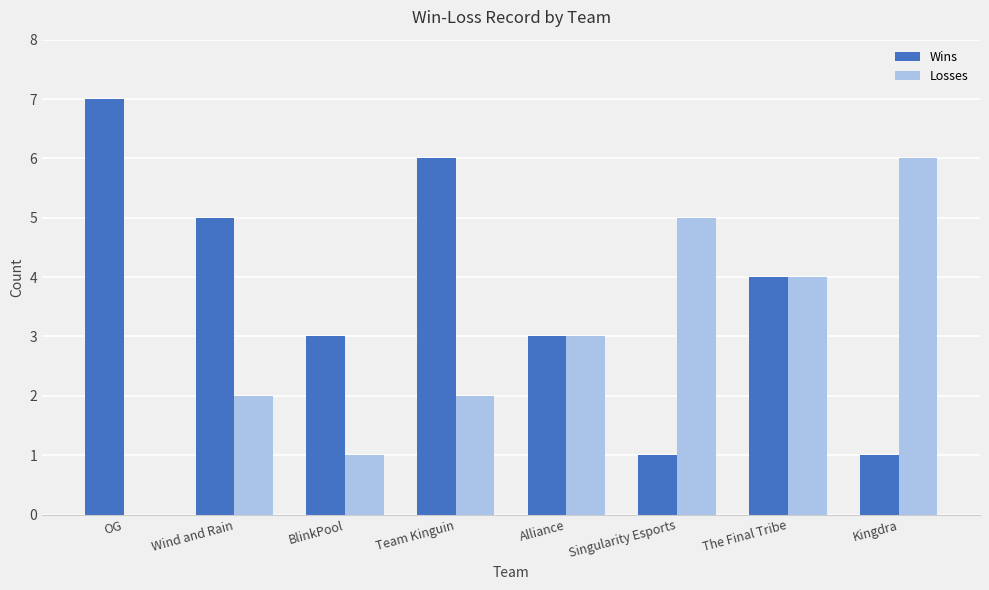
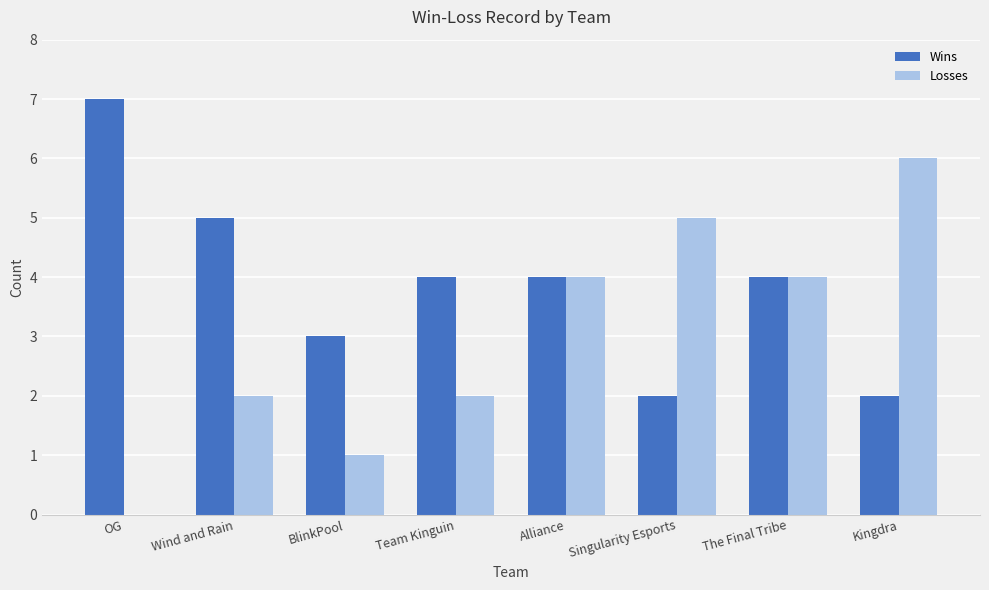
  {
    "Wins": {
      "OG": 7,
      "Wind and Rain": 5,
      "BlinkPool": 3,
-     "Team Kinguin": 6,
-     "Alliance": 3,
-     "Singularity Esports": 1,
+     "Team Kinguin": 4,
+     "Alliance": 4,
+     "Singularity Esports": 2,
      "The Final Tribe": 4,
-     "Kingdra": 1
+     "Kingdra": 2
    },
    "Losses": {
      "OG": 0,
      "Wind and Rain": 2,
      "BlinkPool": 1,
      "Team Kinguin": 2,
-     "Alliance": 3,
+     "Alliance": 4,
      "Singularity Esports": 5,
      "The Final Tribe": 4,
      "Kingdra": 6
    }
  }
